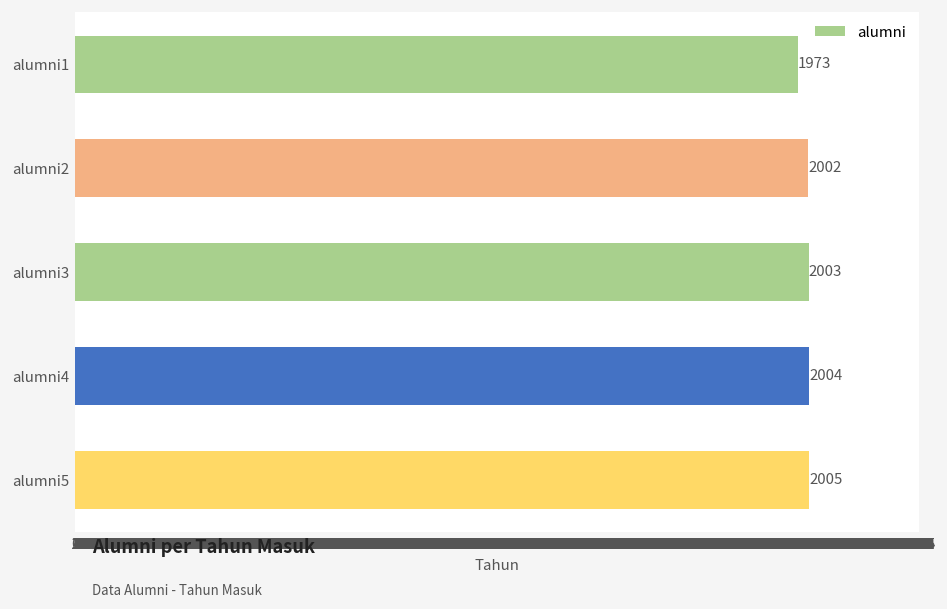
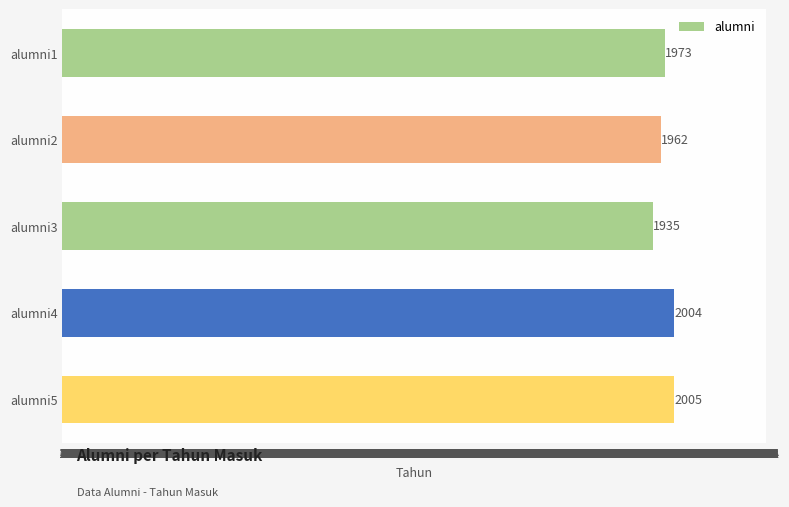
  {
    "alumni1": 1973,
-   "alumni2": 2002,
-   "alumni3": 2003,
+   "alumni2": 1962,
+   "alumni3": 1935,
    "alumni4": 2004,
    "alumni5": 2005
  }
